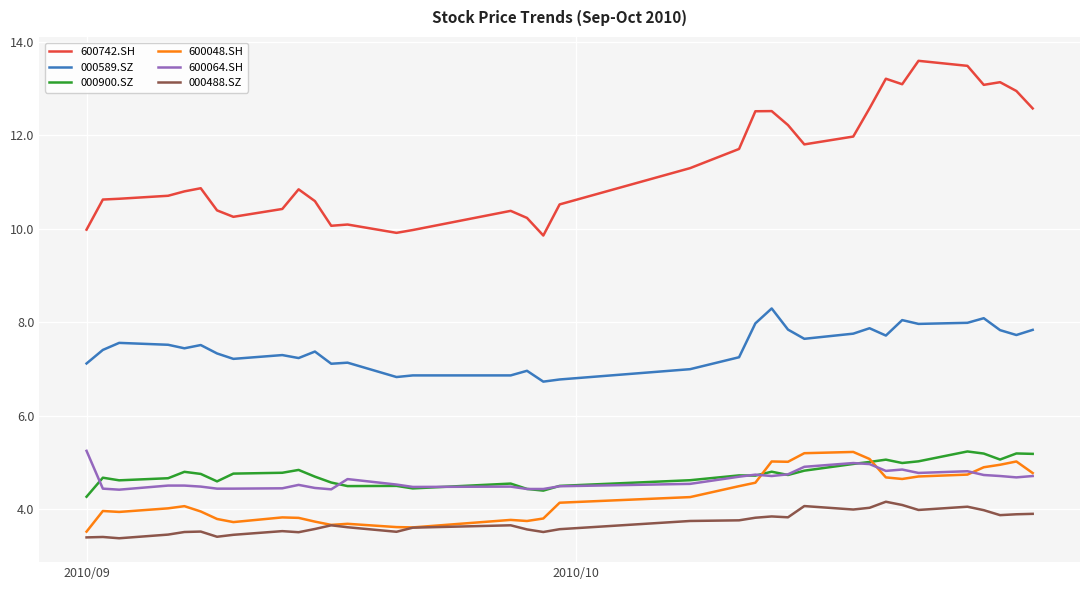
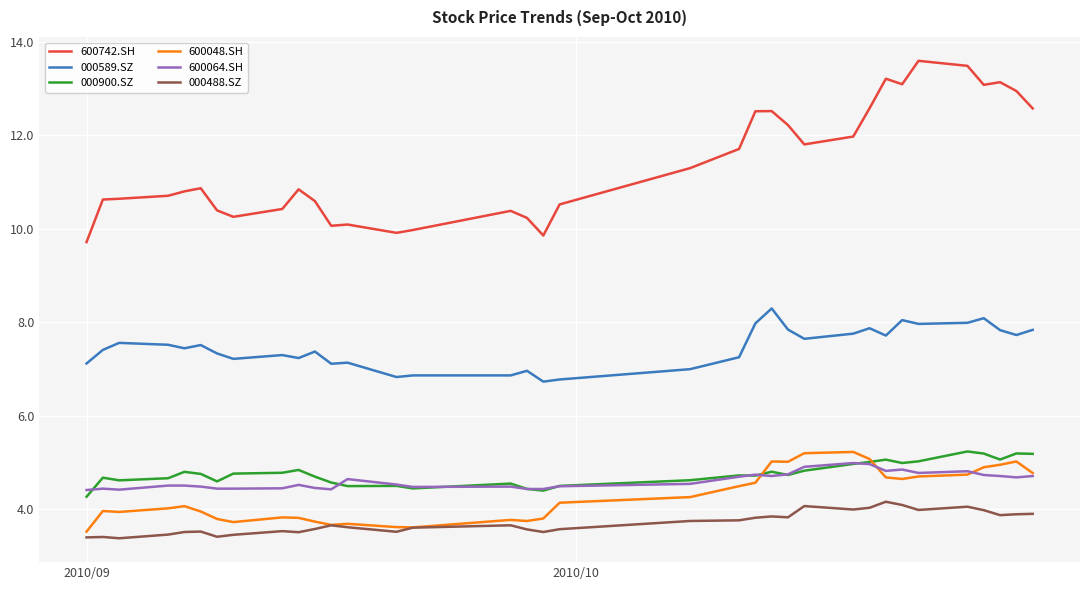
  {
    "600742.SH": {
-     "2010/09": 10.0
+     "2010/09": 9.7
    },
    "000589.SZ": {
      "2010/09": 7.1
    },
    "000900.SZ": {
      "2010/09": 4.3
    },
    "600048.SH": {
      "2010/09": 3.5
    },
    "600064.SH": {
-     "2010/09": 5.2
+     "2010/09": 4.4
    },
    "000488.SZ": {
      "2010/09": 3.4
    }
  }
